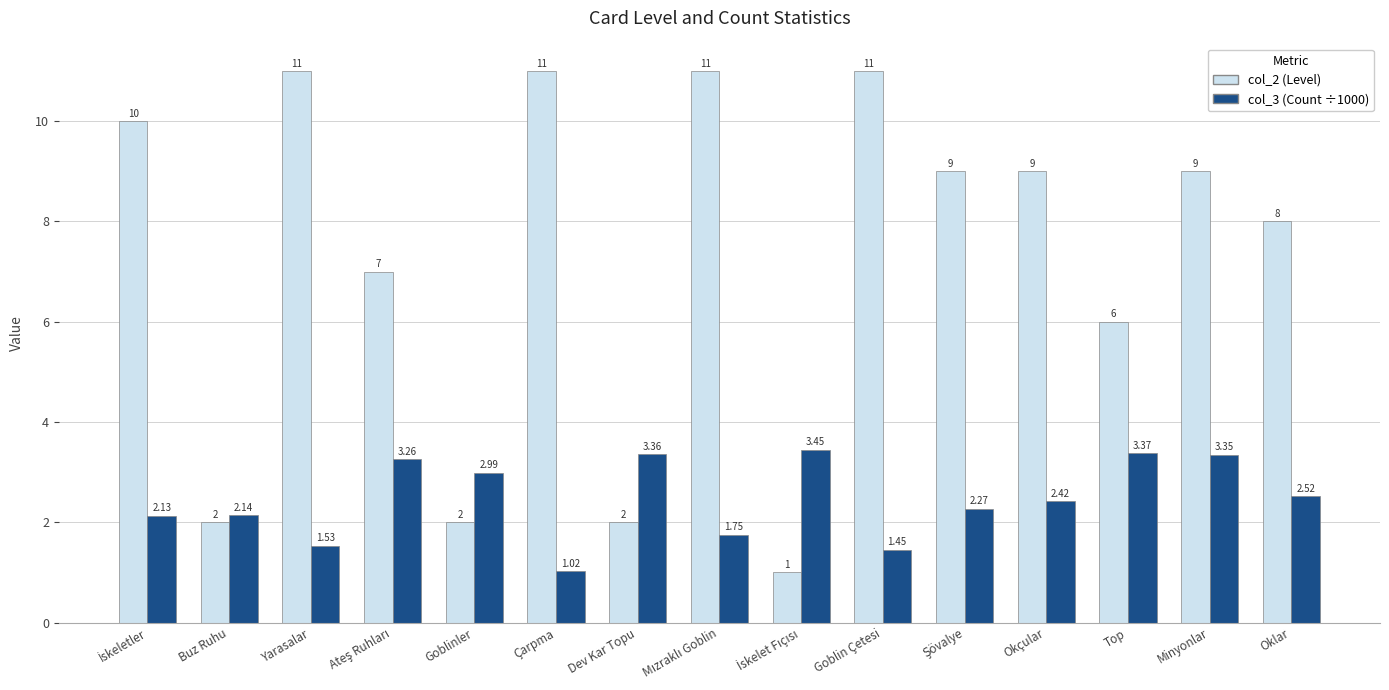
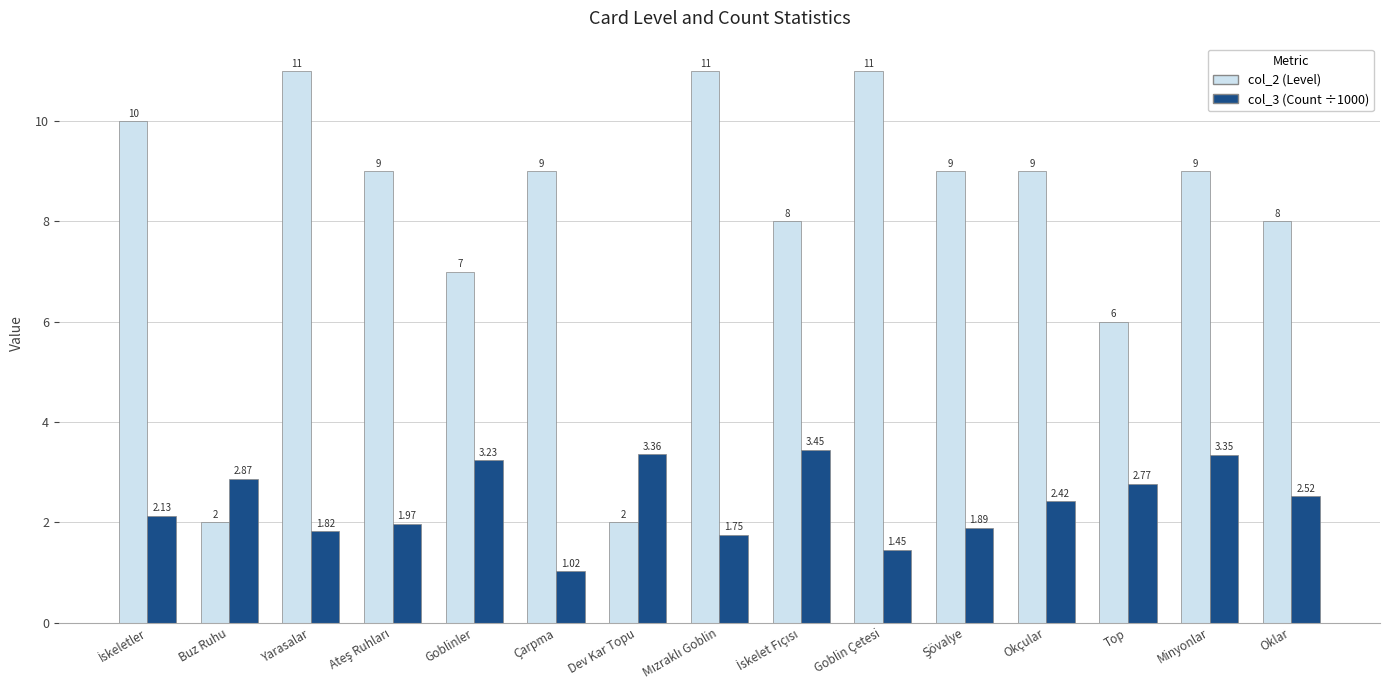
  {
    "col_2 (Level)": {
      "İskeletler": 10,
      "Buz Ruhu": 2,
      "Yarasalar": 11,
-     "Ateş Ruhları": 7,
-     "Goblinler": 2,
-     "Çarpma": 11,
+     "Ateş Ruhları": 9,
+     "Goblinler": 7,
+     "Çarpma": 9,
      "Dev Kar Topu": 2,
      "Mızraklı Goblin": 11,
-     "İskelet Fıçısı": 1,
+     "İskelet Fıçısı": 8,
      "Goblin Çetesi": 11,
      "Şövalye": 9,
      "Okçular": 9,
      "Top": 6,
      "Minyonlar": 9,
      "Oklar": 8
    },
    "col_3 (Count ÷1000)": {
      "İskeletler": 2.13,
-     "Buz Ruhu": 2.14,
-     "Yarasalar": 1.53,
-     "Ateş Ruhları": 3.26,
-     "Goblinler": 2.99,
+     "Buz Ruhu": 2.87,
+     "Yarasalar": 1.82,
+     "Ateş Ruhları": 1.97,
+     "Goblinler": 3.23,
      "Çarpma": 1.02,
      "Dev Kar Topu": 3.36,
      "Mızraklı Goblin": 1.75,
      "İskelet Fıçısı": 3.45,
      "Goblin Çetesi": 1.45,
-     "Şövalye": 2.27,
+     "Şövalye": 1.89,
      "Okçular": 2.42,
-     "Top": 3.37,
+     "Top": 2.77,
      "Minyonlar": 3.35,
      "Oklar": 2.52
    }
  }
